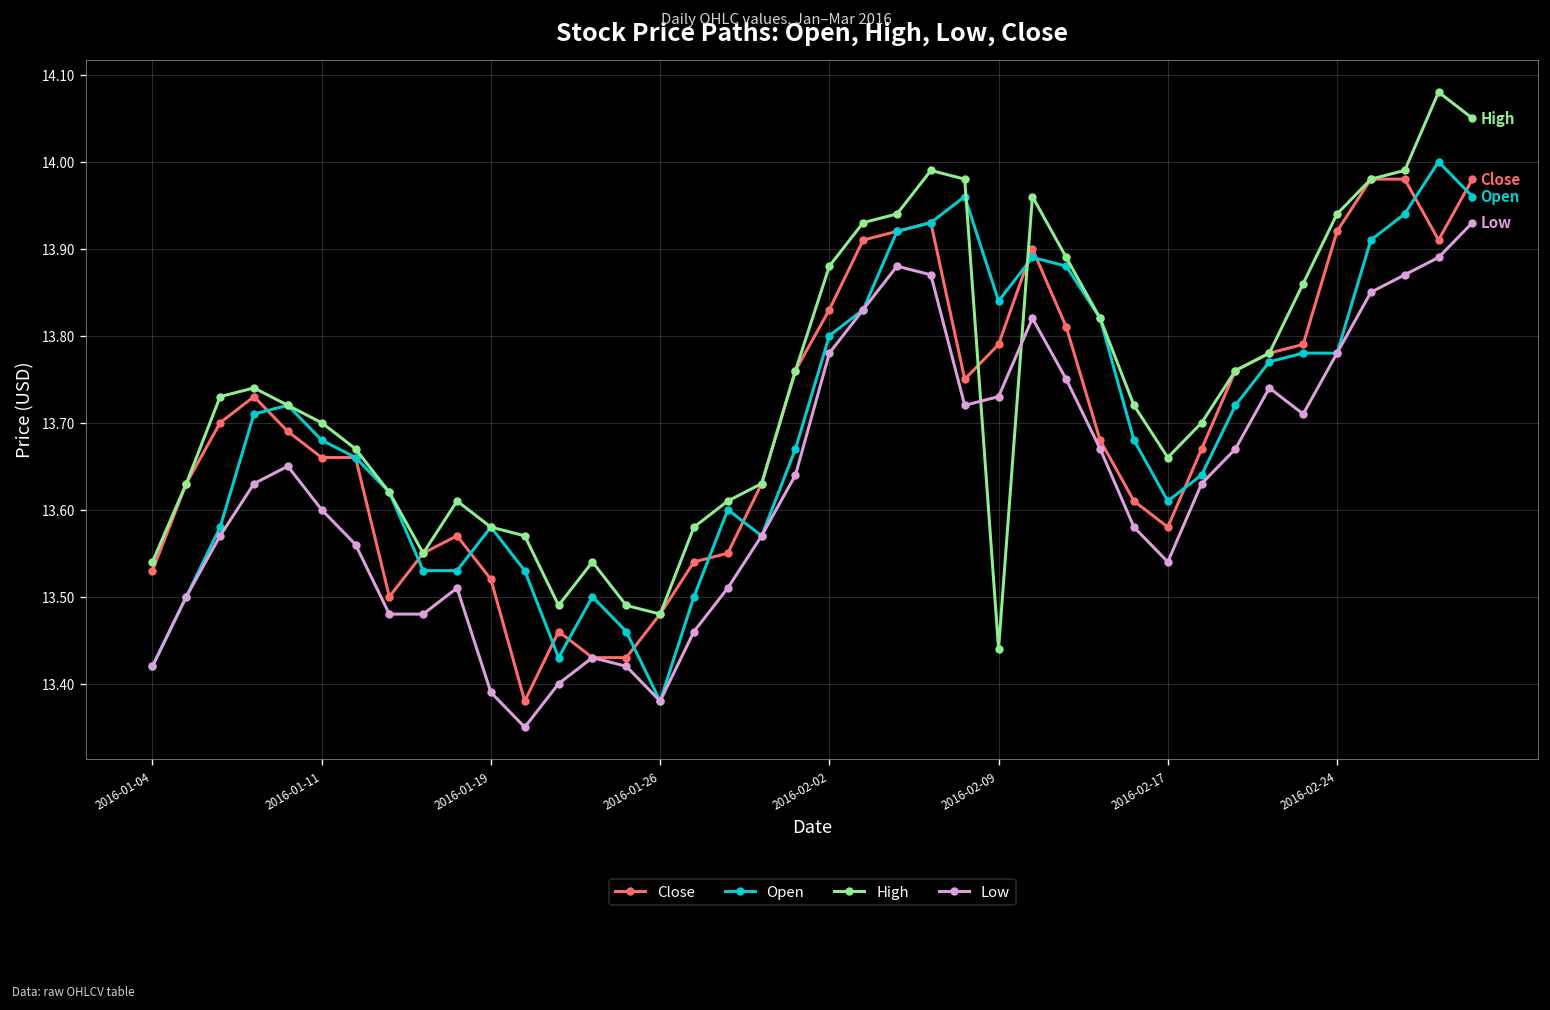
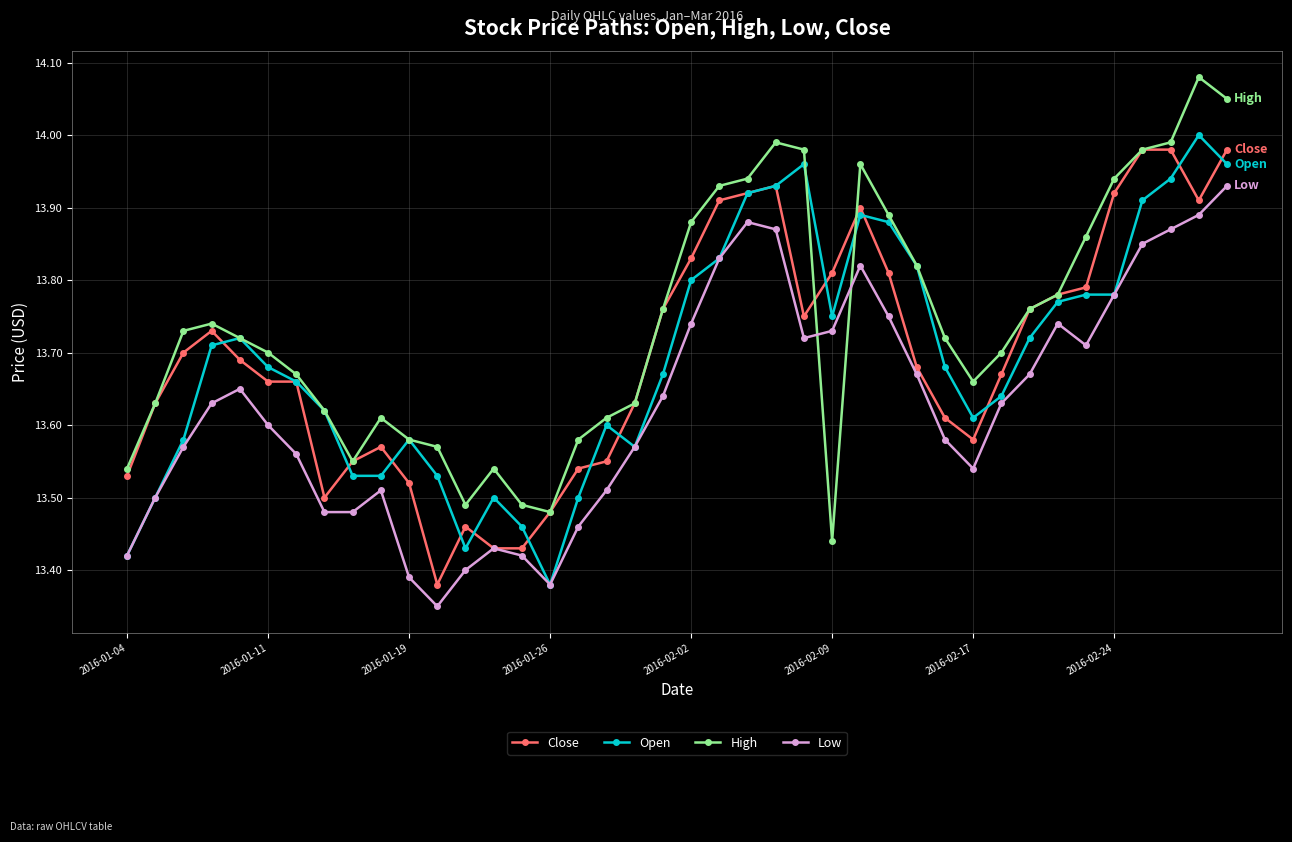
  {
    "Close": {
      "2016-01-04": 13.53,
      "2016-01-11": 13.66,
      "2016-01-19": 13.52,
      "2016-02-02": 13.83,
-     "2016-02-09": 13.79,
+     "2016-02-09": 13.81,
      "2016-02-17": 13.58,
      "2016-02-24": 13.92
    },
    "Open": {
      "2016-01-11": 13.68,
      "2016-02-02": 13.80,
-     "2016-02-09": 13.84,
+     "2016-02-09": 13.75,
      "2016-02-17": 13.61
    },
    "High": {
      "2016-01-04": 13.54,
      "2016-01-11": 13.70,
      "2016-02-02": 13.88,
      "2016-02-09": 13.44,
      "2016-02-17": 13.66,
      "2016-02-24": 13.94
    },
    "Low": {
      "2016-01-11": 13.60,
      "2016-01-19": 13.39,
-     "2016-02-02": 13.78,
+     "2016-02-02": 13.74,
      "2016-02-09": 13.73,
      "2016-02-17": 13.54
    }
  }
